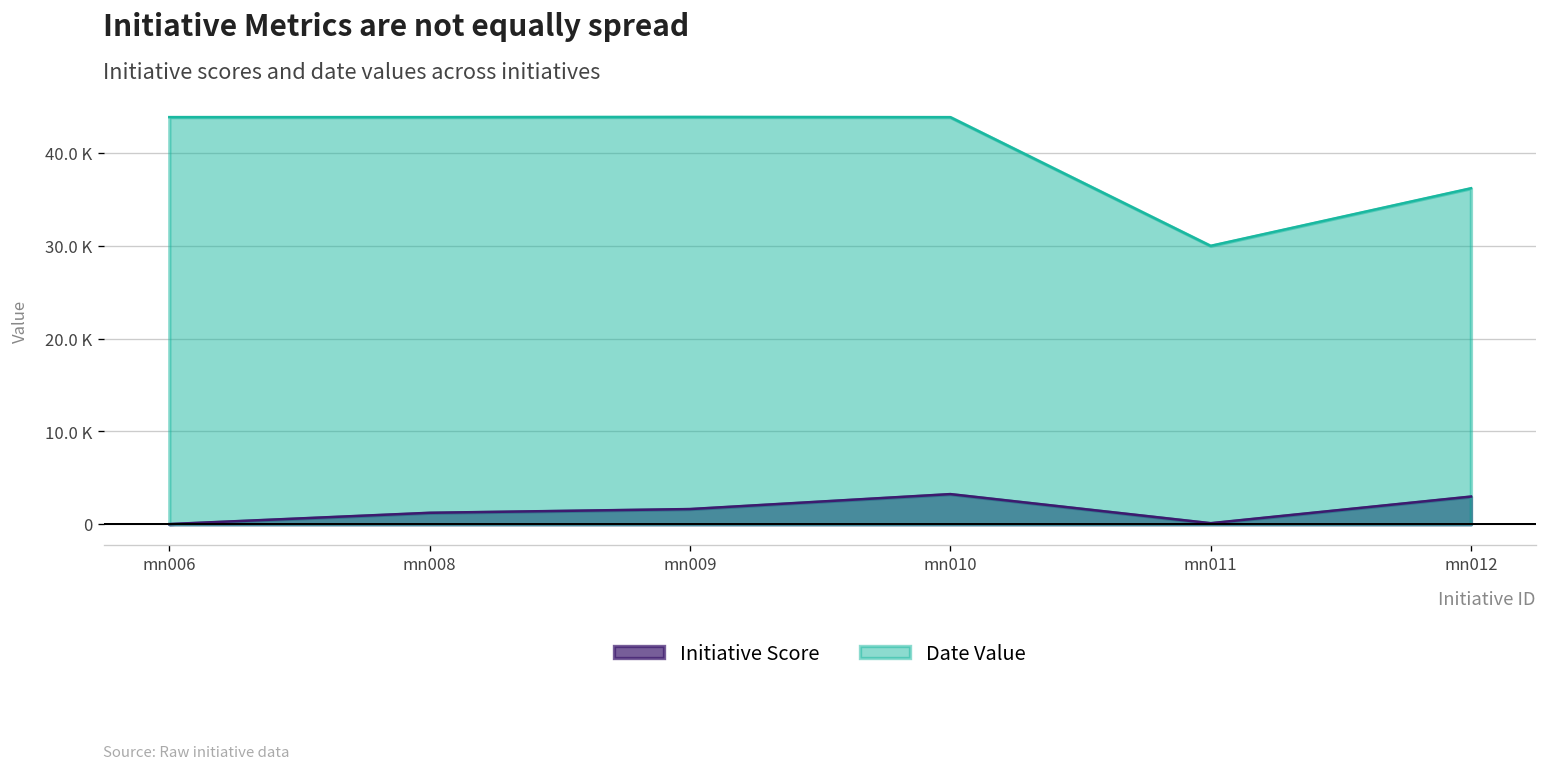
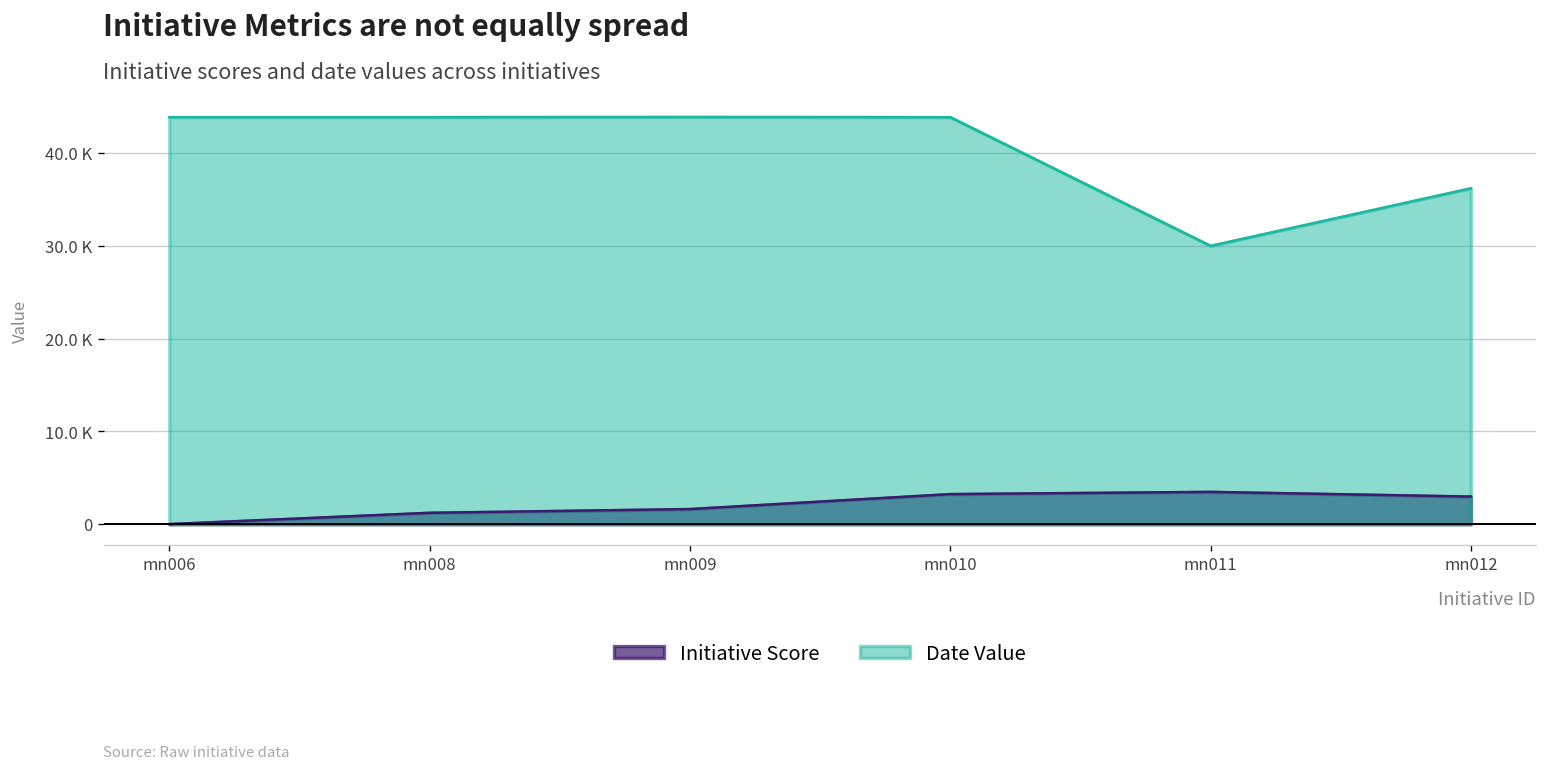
  {
    "Initiative Score": {
      "mn006": 0,
      "mn008": 1000,
      "mn009": 2000,
      "mn010": 3000,
-     "mn011": 0,
+     "mn011": 3000,
      "mn012": 3000
    },
    "Date Value": {
      "mn006": 44000,
      "mn008": 44000,
      "mn009": 44000,
      "mn010": 44000,
      "mn011": 30000,
      "mn012": 36000
    }
  }
